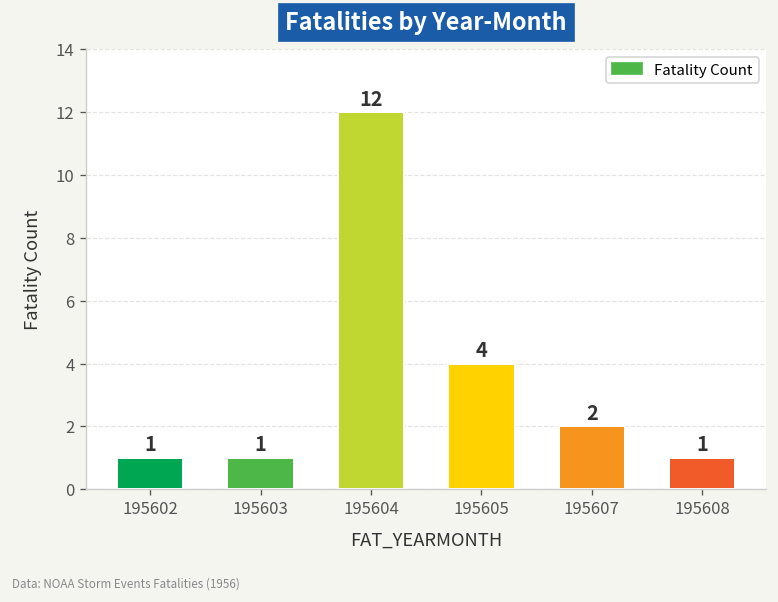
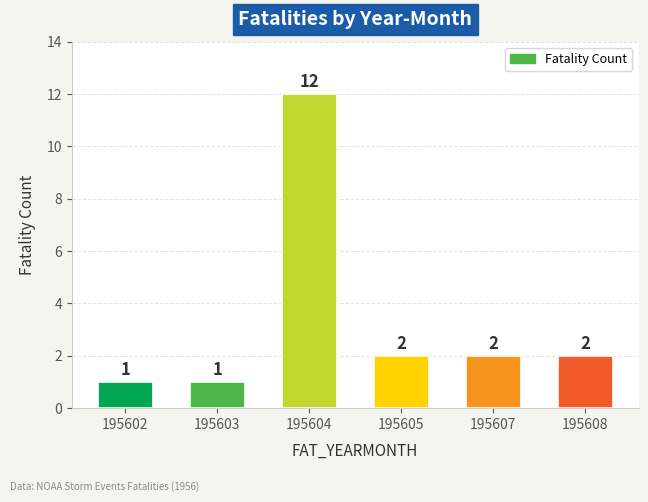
  {
    "195602": 1,
    "195603": 1,
    "195604": 12,
-   "195605": 4,
+   "195605": 2,
    "195607": 2,
-   "195608": 1
+   "195608": 2
  }
